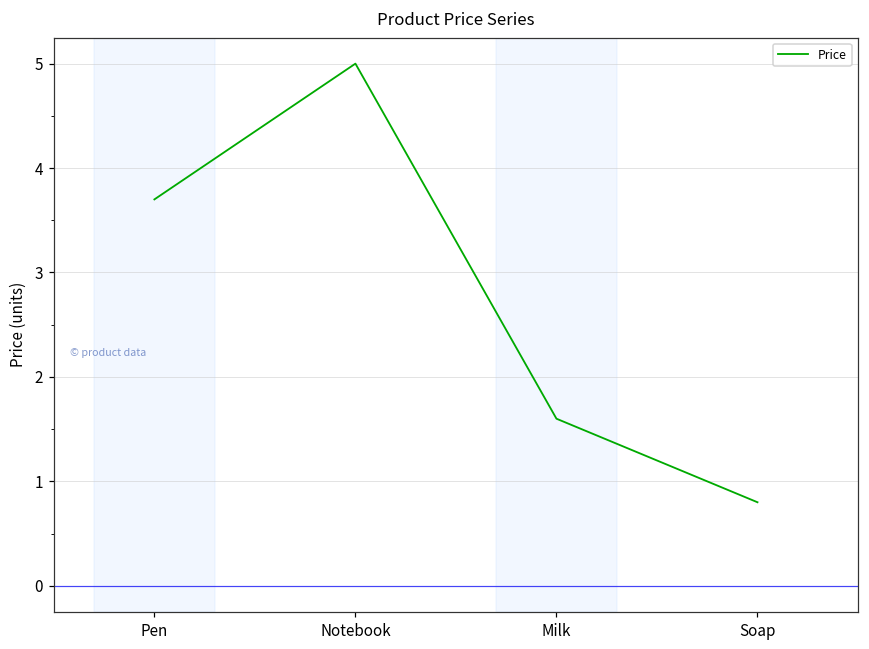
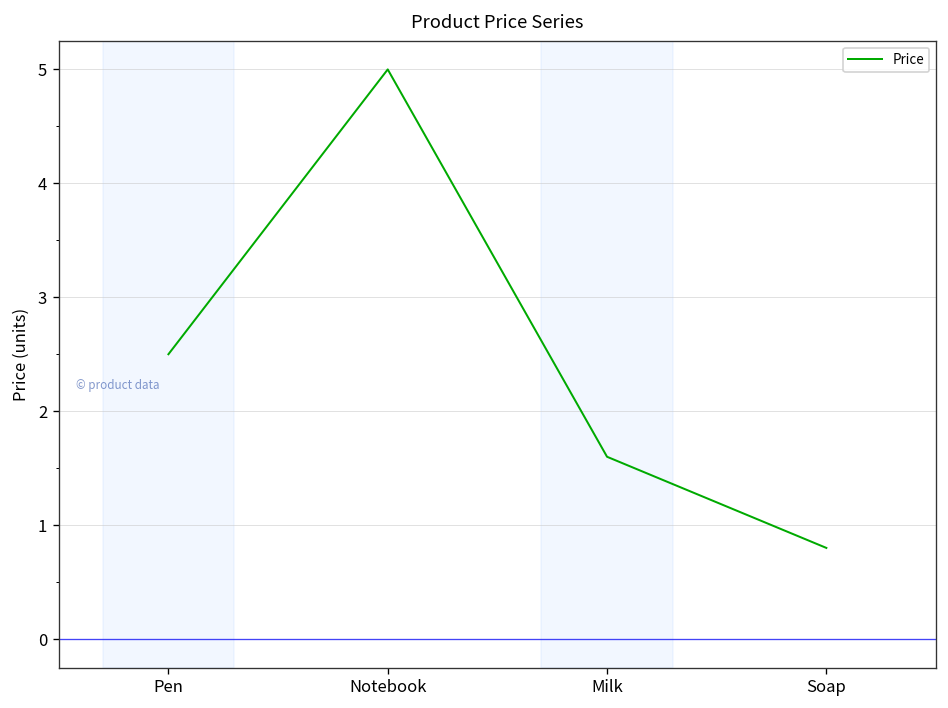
  {
-   "Pen": 3.7,
+   "Pen": 2.5,
    "Notebook": 5.0,
    "Milk": 1.6,
    "Soap": 0.8
  }
